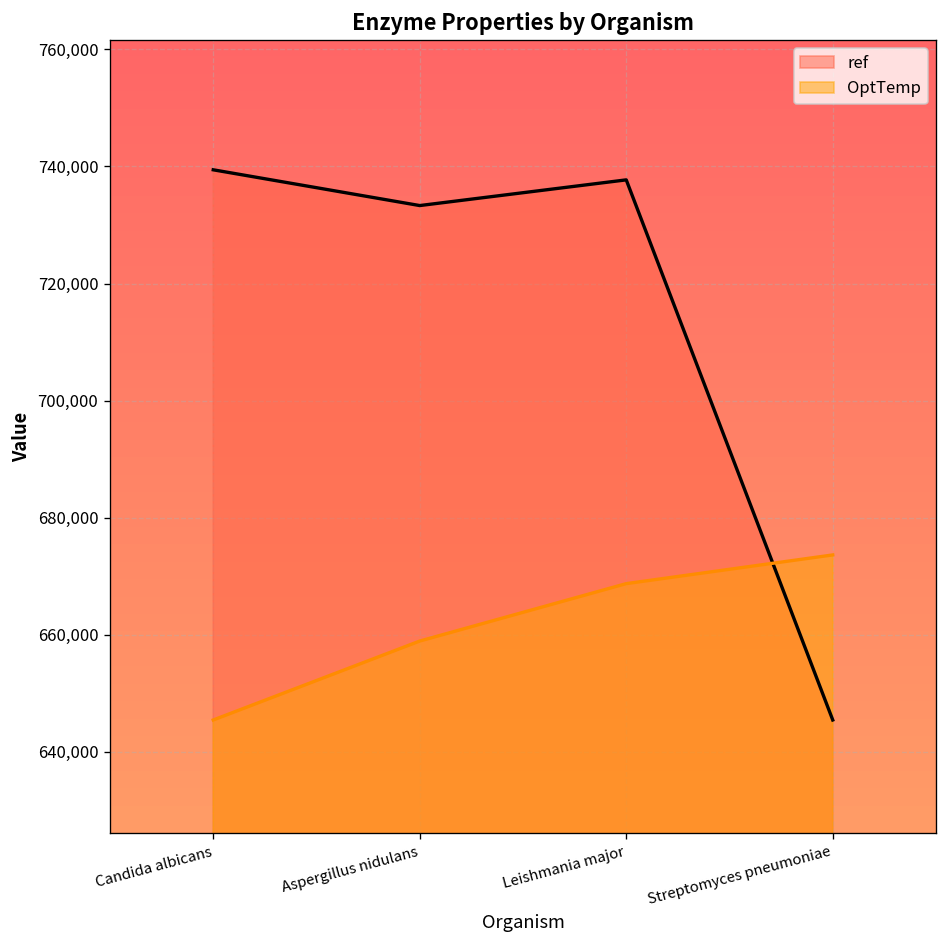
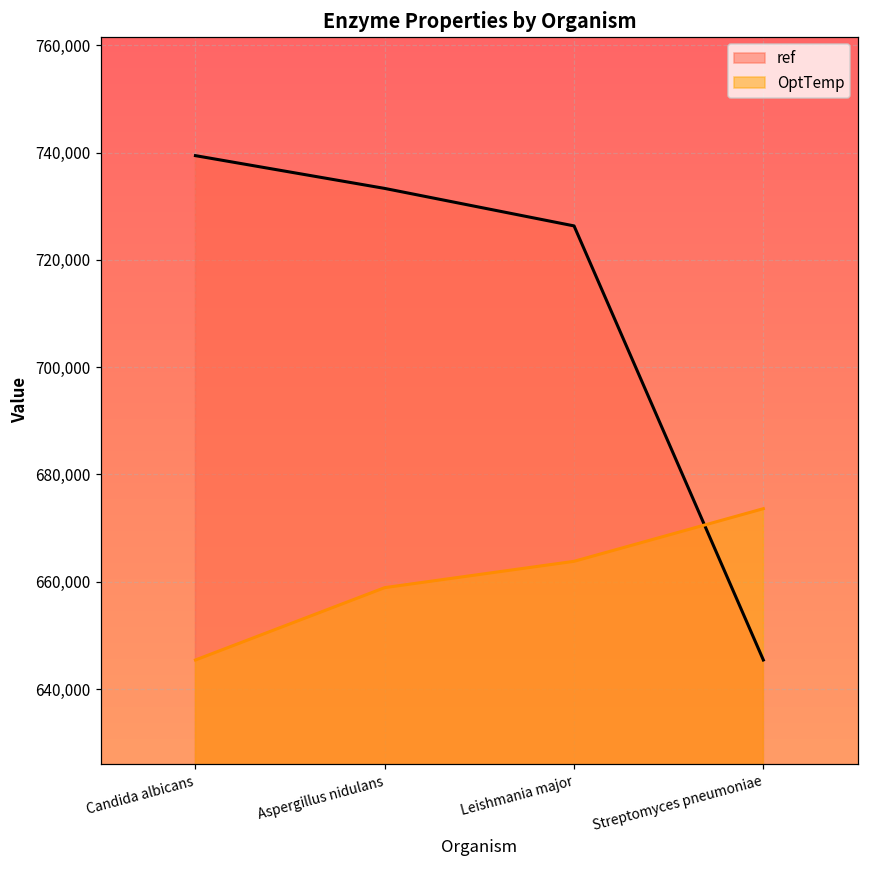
  {
    "ref": {
      "Candida albicans": "739,000",
      "Aspergillus nidulans": "733,000",
-     "Leishmania major": "738,000",
+     "Leishmania major": "726,000",
      "Streptomyces pneumoniae": "645,000"
    },
    "OptTemp": {
      "Candida albicans": "645,000",
      "Aspergillus nidulans": "659,000",
-     "Leishmania major": "669,000",
+     "Leishmania major": "664,000",
      "Streptomyces pneumoniae": "674,000"
    }
  }
